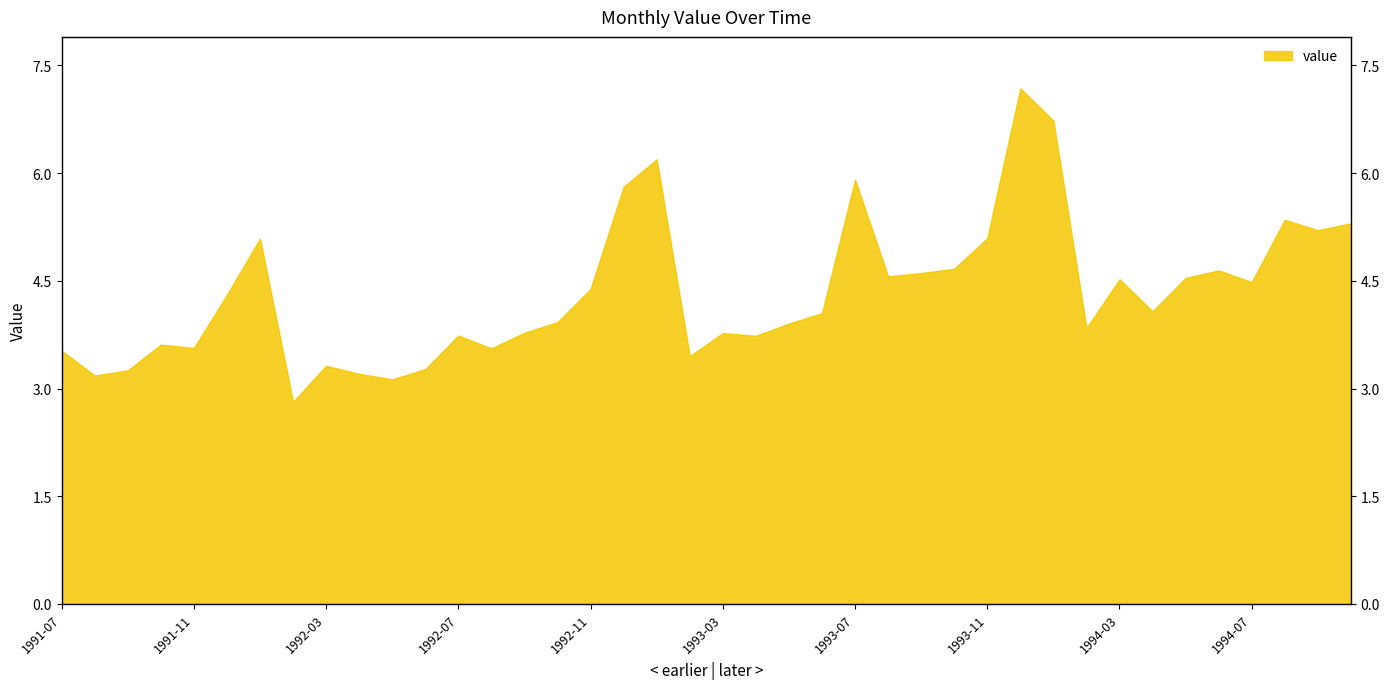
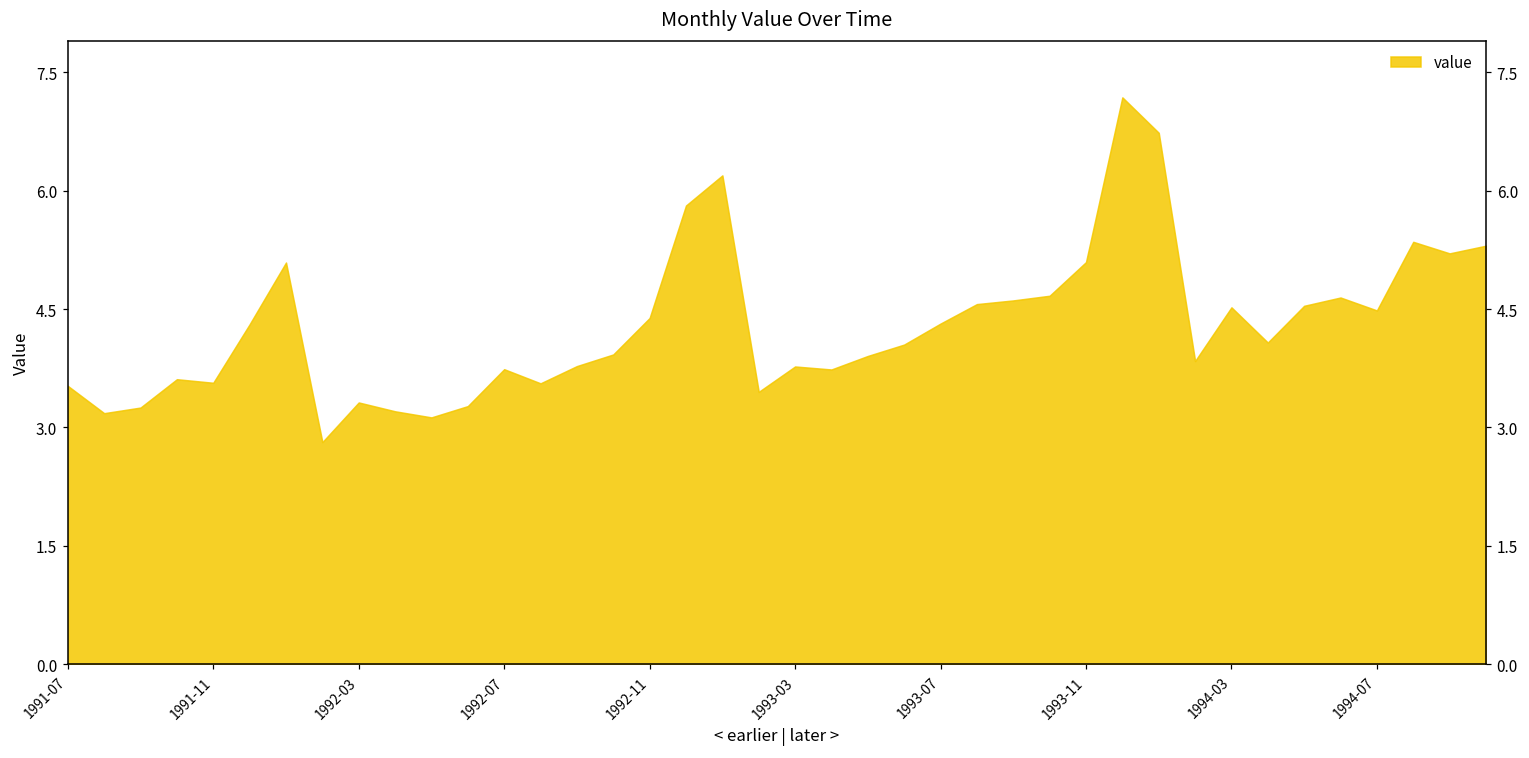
  {
    "1991-07": 3.5,
    "1991-11": 3.6,
    "1992-03": 3.3,
    "1992-07": 3.7,
    "1992-11": 4.4,
    "1993-03": 3.8,
-   "1993-07": 5.9,
+   "1993-07": 4.3,
    "1993-11": 5.1,
    "1994-03": 4.5,
    "1994-07": 4.5
  }
